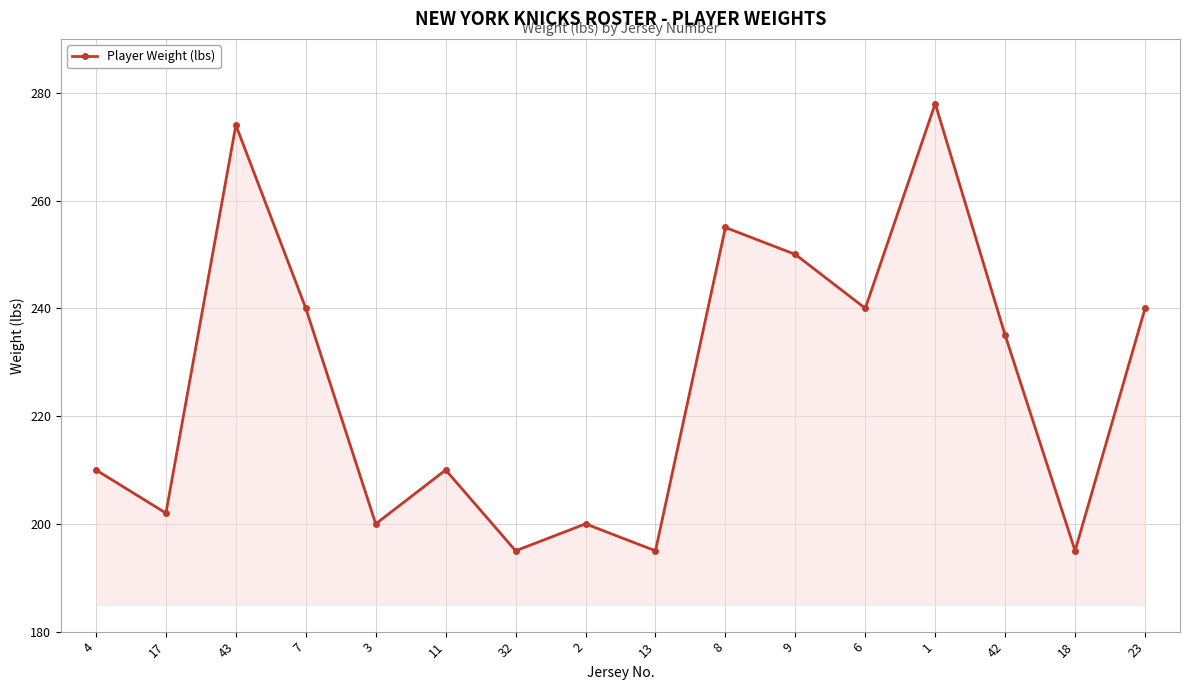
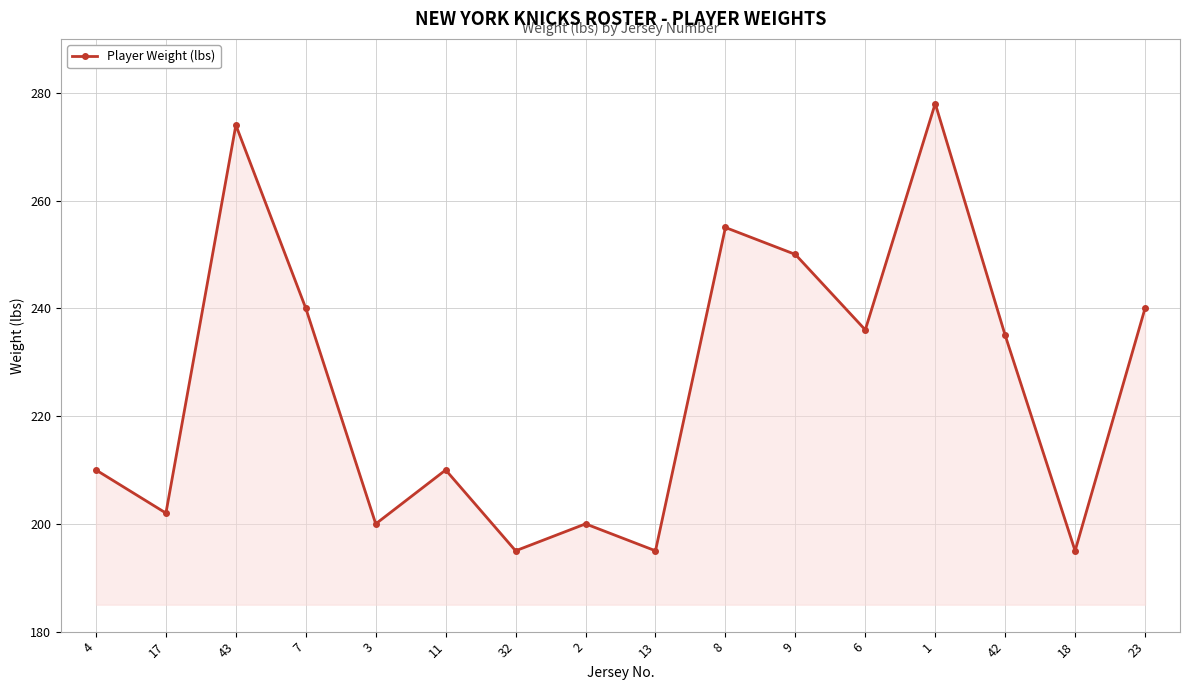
  {
    "4": 210,
    "17": 202,
    "43": 274,
    "7": 240,
    "3": 200,
    "11": 210,
    "32": 195,
    "2": 200,
    "13": 195,
    "8": 255,
    "9": 250,
-   "6": 240,
+   "6": 236,
    "1": 278,
    "42": 235,
    "18": 195,
    "23": 240
  }
